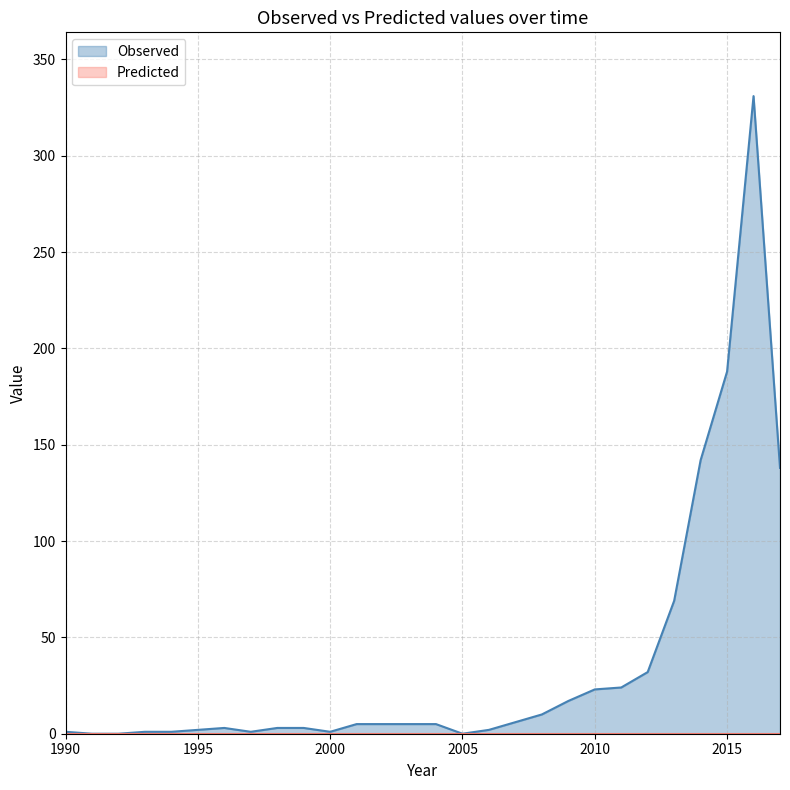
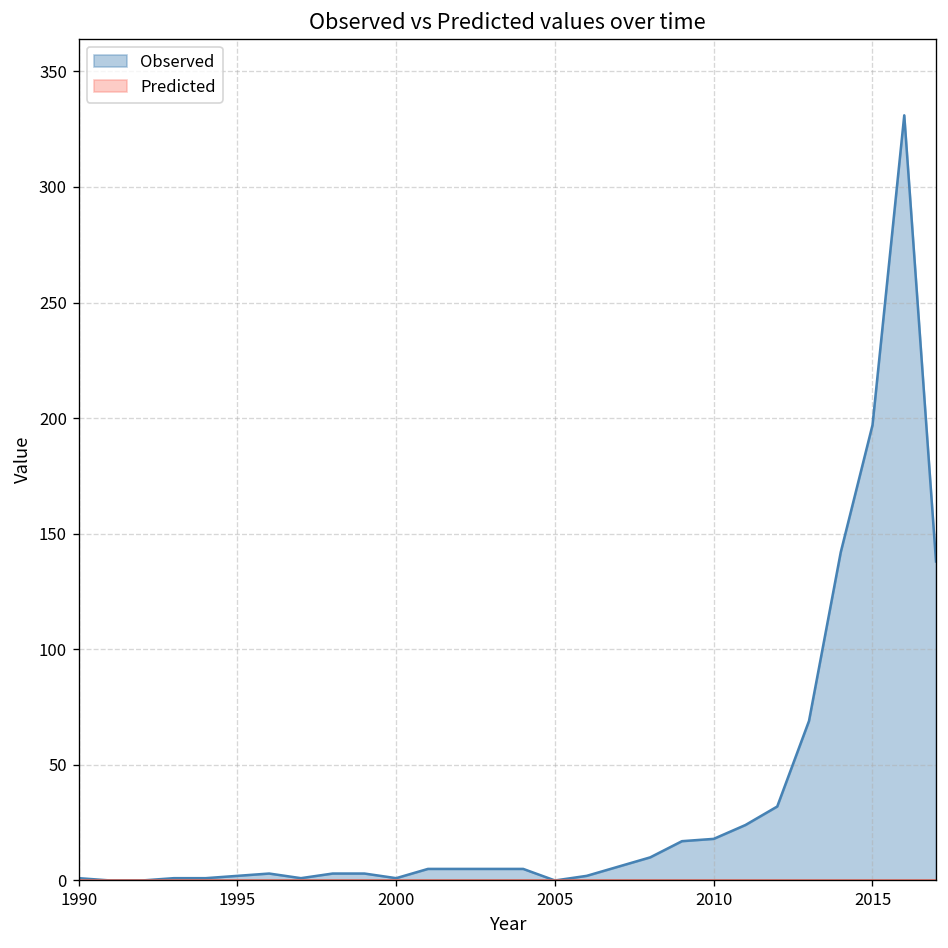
  {
    "Observed": {
      "1995": 2,
-     "2010": 23,
-     "2015": 188
+     "2010": 18,
+     "2015": 197
    },
    "Predicted": {
      "1995": 0,
      "2010": 0,
      "2015": 0
    }
  }
